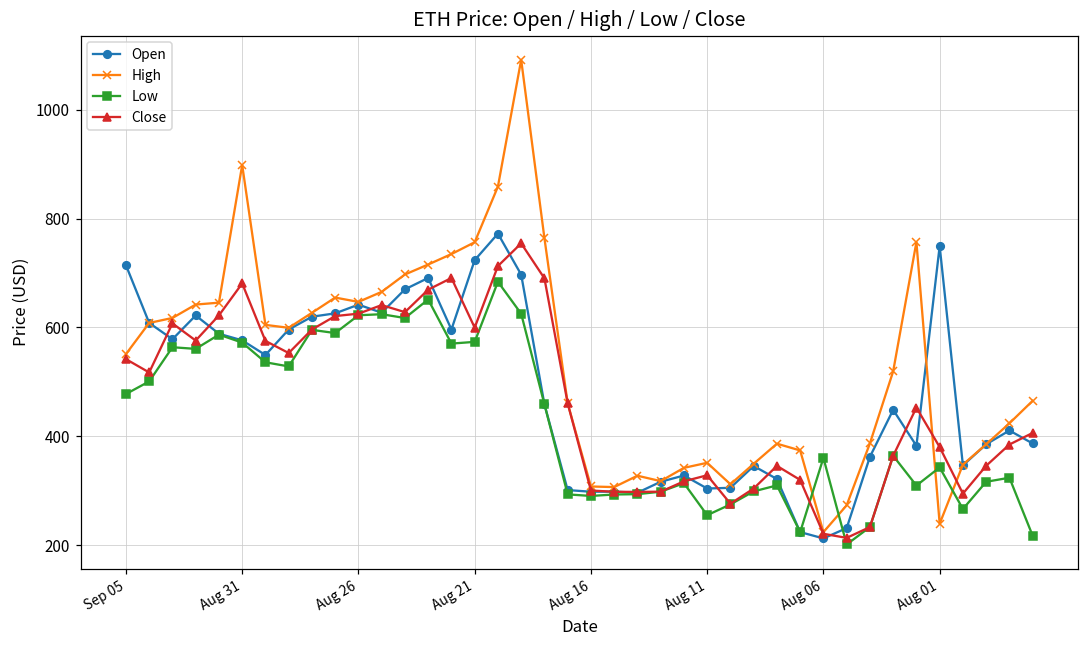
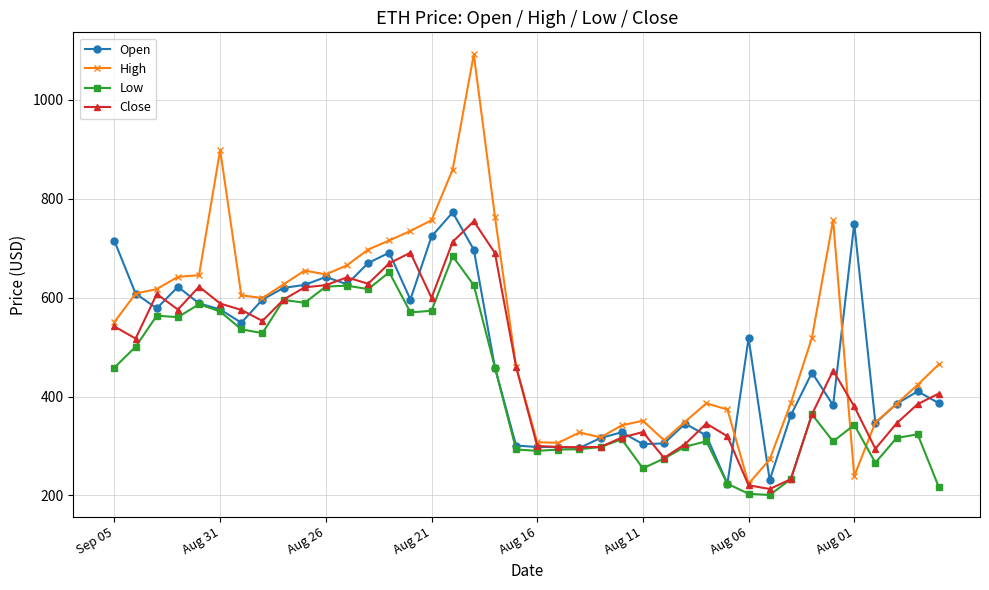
  {
    "Open": {
      "Sep 05": 710,
      "Aug 21": 720,
      "Aug 11": 300,
-     "Aug 06": 210,
+     "Aug 06": 520,
      "Aug 01": 750
    },
    "High": {
      "Sep 05": 550,
      "Aug 31": 900,
      "Aug 21": 760,
      "Aug 16": 310,
      "Aug 11": 350,
      "Aug 01": 240
    },
    "Low": {
-     "Sep 05": 480,
+     "Sep 05": 460,
      "Aug 21": 570,
      "Aug 16": 290,
      "Aug 11": 250,
-     "Aug 06": 360,
+     "Aug 06": 200,
      "Aug 01": 340
    },
    "Close": {
      "Sep 05": 540,
-     "Aug 31": 680,
+     "Aug 31": 590,
      "Aug 21": 600,
      "Aug 11": 330,
      "Aug 01": 380
    }
  }
